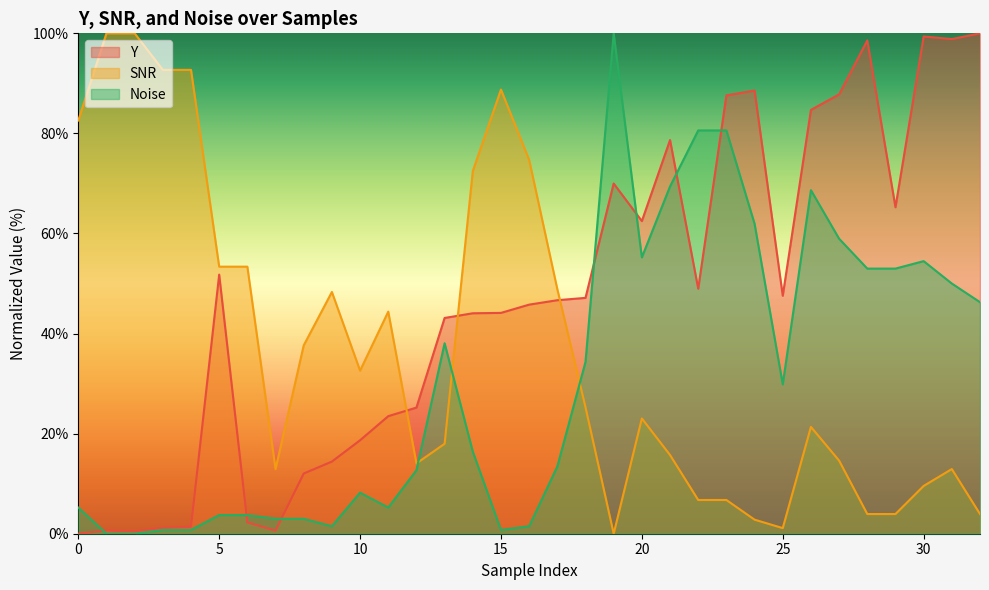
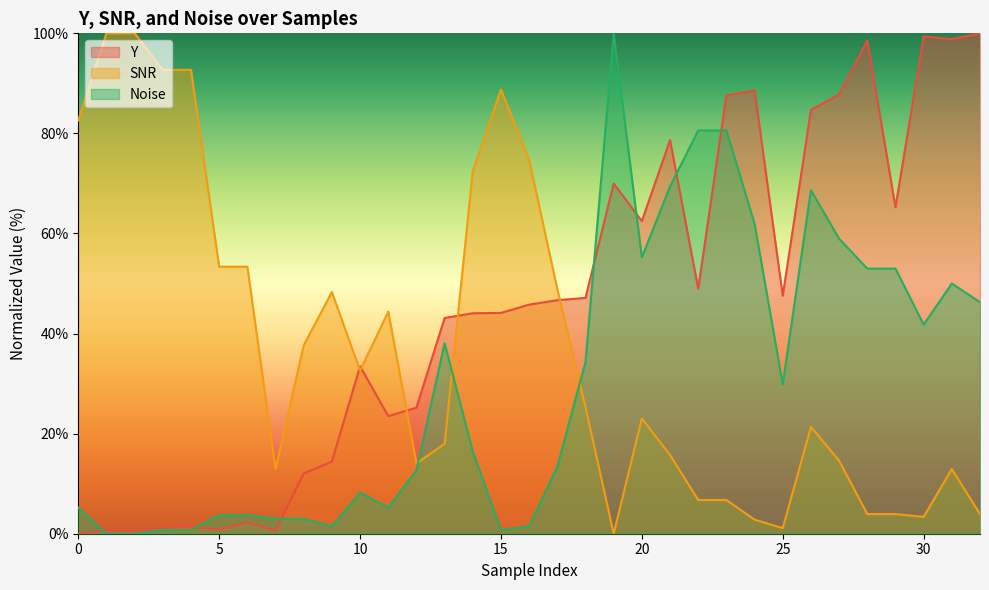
  {
    "Y": {
      "0": "0%",
-     "5": "52%",
-     "10": "19%",
+     "5": "1%",
+     "10": "33%",
      "15": "44%",
      "20": "62%",
      "25": "48%",
      "30": "99%"
    },
    "SNR": {
      "0": "83%",
      "5": "53%",
      "10": "33%",
      "15": "89%",
      "20": "23%",
      "25": "1%",
-     "30": "10%"
+     "30": "3%"
    },
    "Noise": {
      "0": "5%",
      "5": "4%",
      "10": "8%",
      "15": "1%",
      "20": "55%",
      "25": "30%",
-     "30": "54%"
+     "30": "42%"
    }
  }
